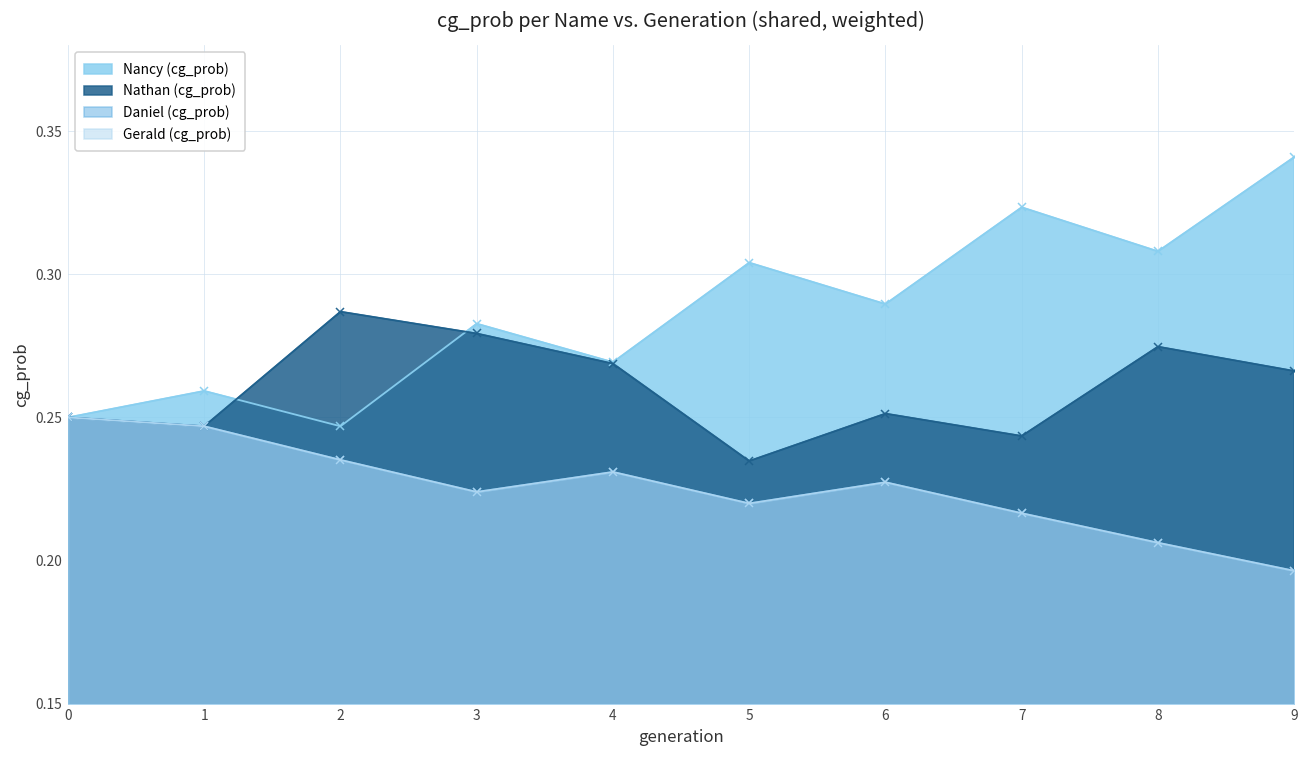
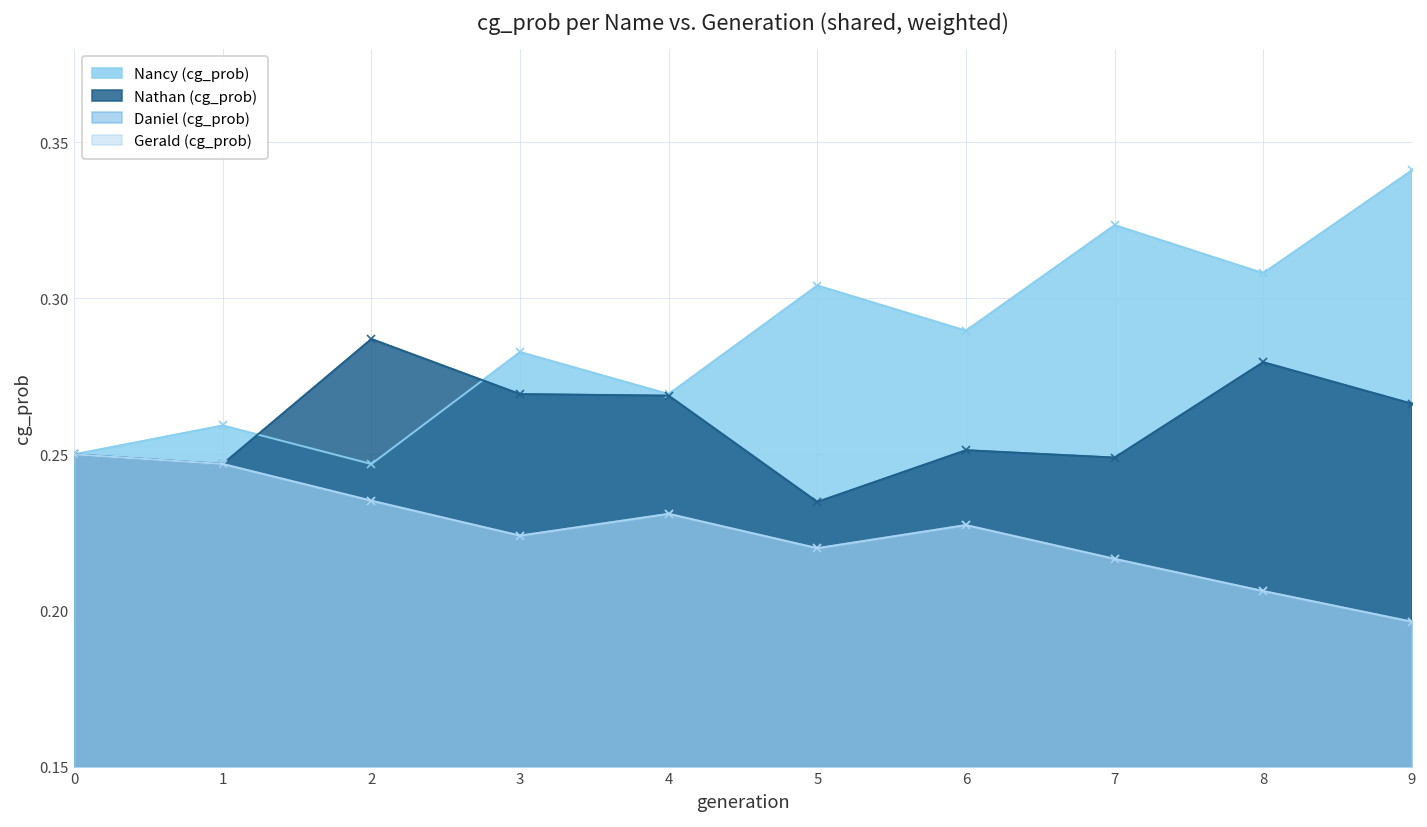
  {
    "Nathan (cg_prob)": {
      "2": 0.287,
-     "3": 0.279,
+     "3": 0.269,
      "5": 0.235,
      "6": 0.251,
-     "7": 0.244,
-     "8": 0.275,
+     "7": 0.249,
+     "8": 0.280,
      "9": 0.266
    }
  }
